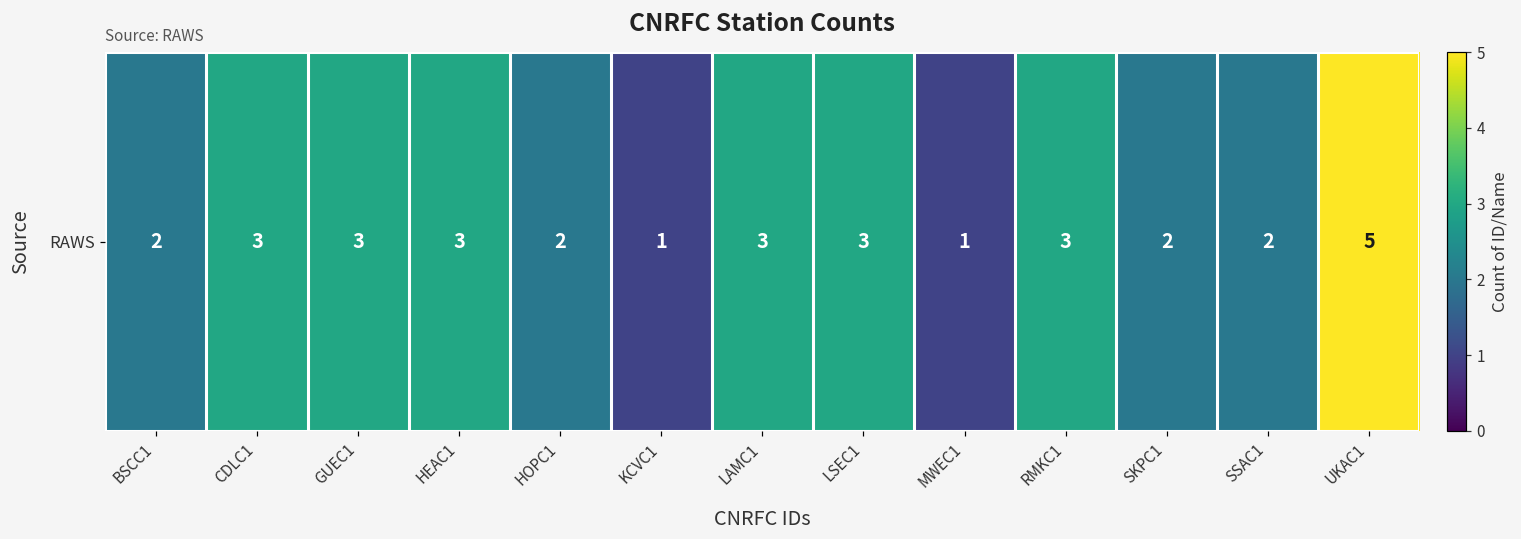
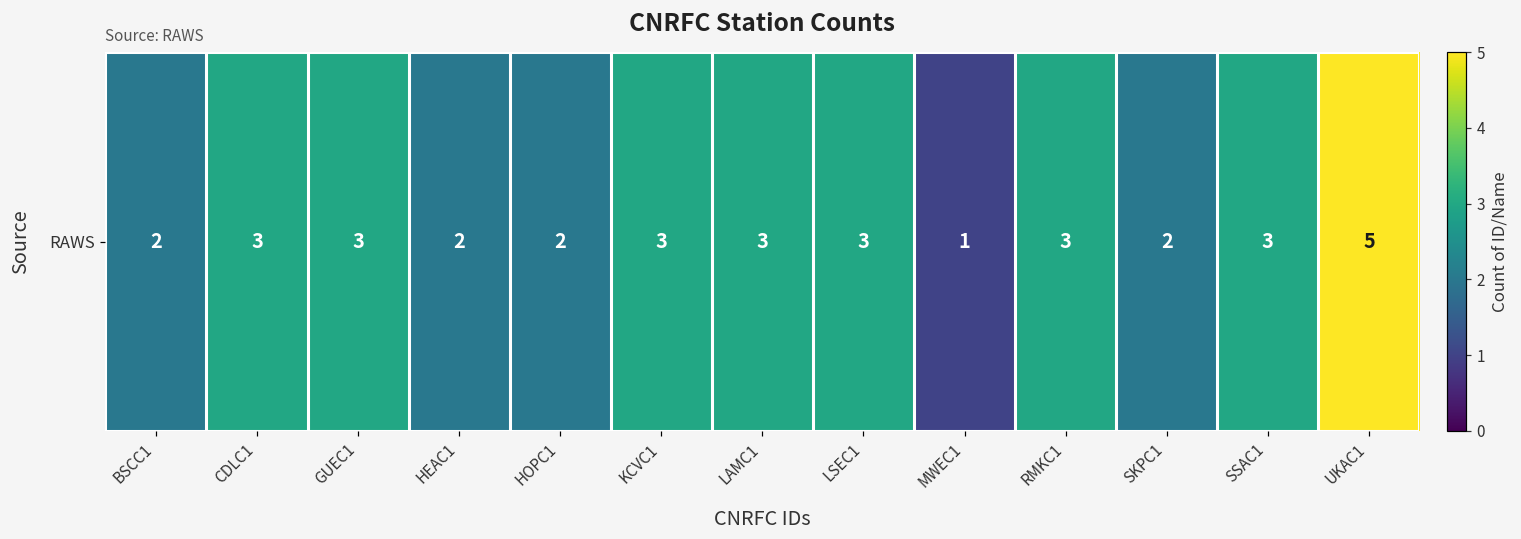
  {
    "RAWS": {
      "BSCC1": 2,
      "CDLC1": 3,
      "GUEC1": 3,
-     "HEAC1": 3,
+     "HEAC1": 2,
      "HOPC1": 2,
-     "KCVC1": 1,
+     "KCVC1": 3,
      "LAMC1": 3,
      "LSEC1": 3,
      "MWEC1": 1,
      "RMKC1": 3,
      "SKPC1": 2,
-     "SSAC1": 2,
+     "SSAC1": 3,
      "UKAC1": 5
    }
  }
